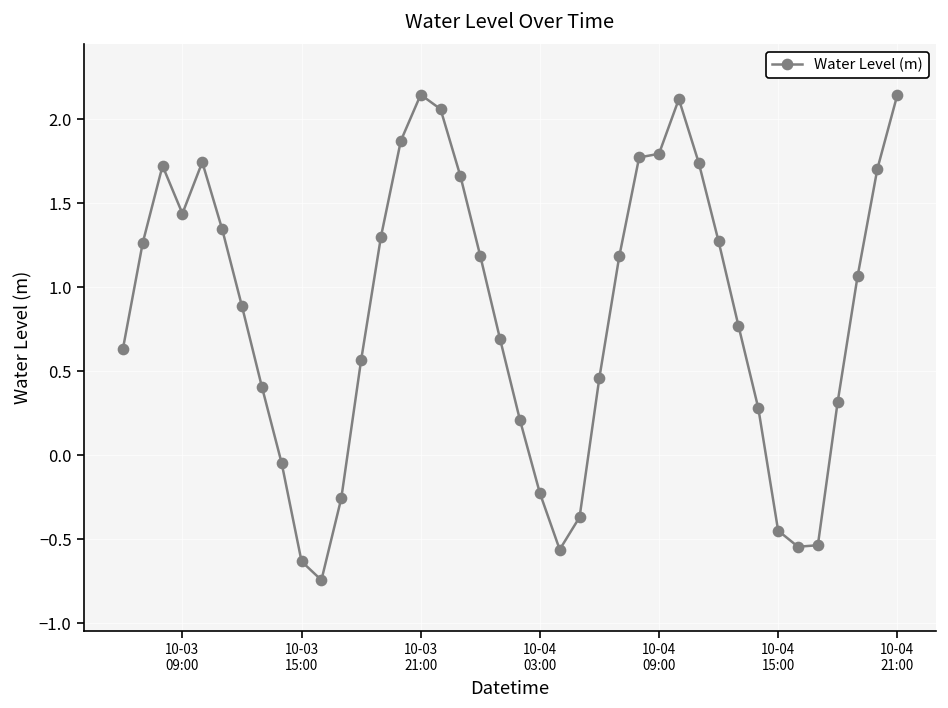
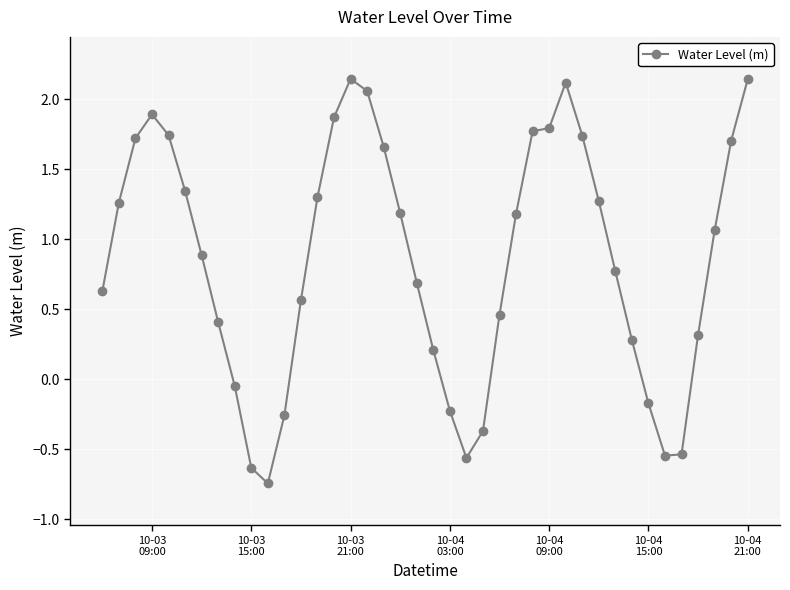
  {
-   "10-03 09:00": 1.44,
+   "10-03 09:00": 1.89,
    "10-03 15:00": -0.63,
    "10-03 21:00": 2.15,
    "10-04 03:00": -0.22,
    "10-04 09:00": 1.80,
-   "10-04 15:00": -0.45,
+   "10-04 15:00": -0.17,
    "10-04 21:00": 2.14
  }
